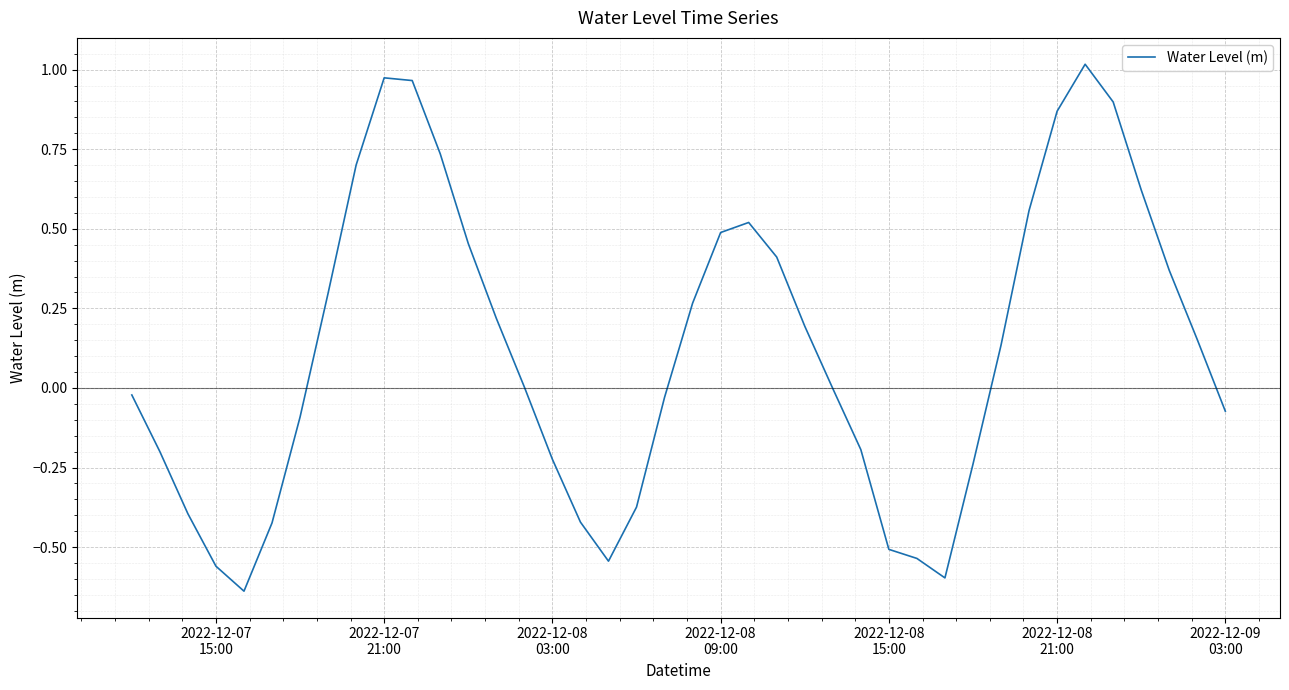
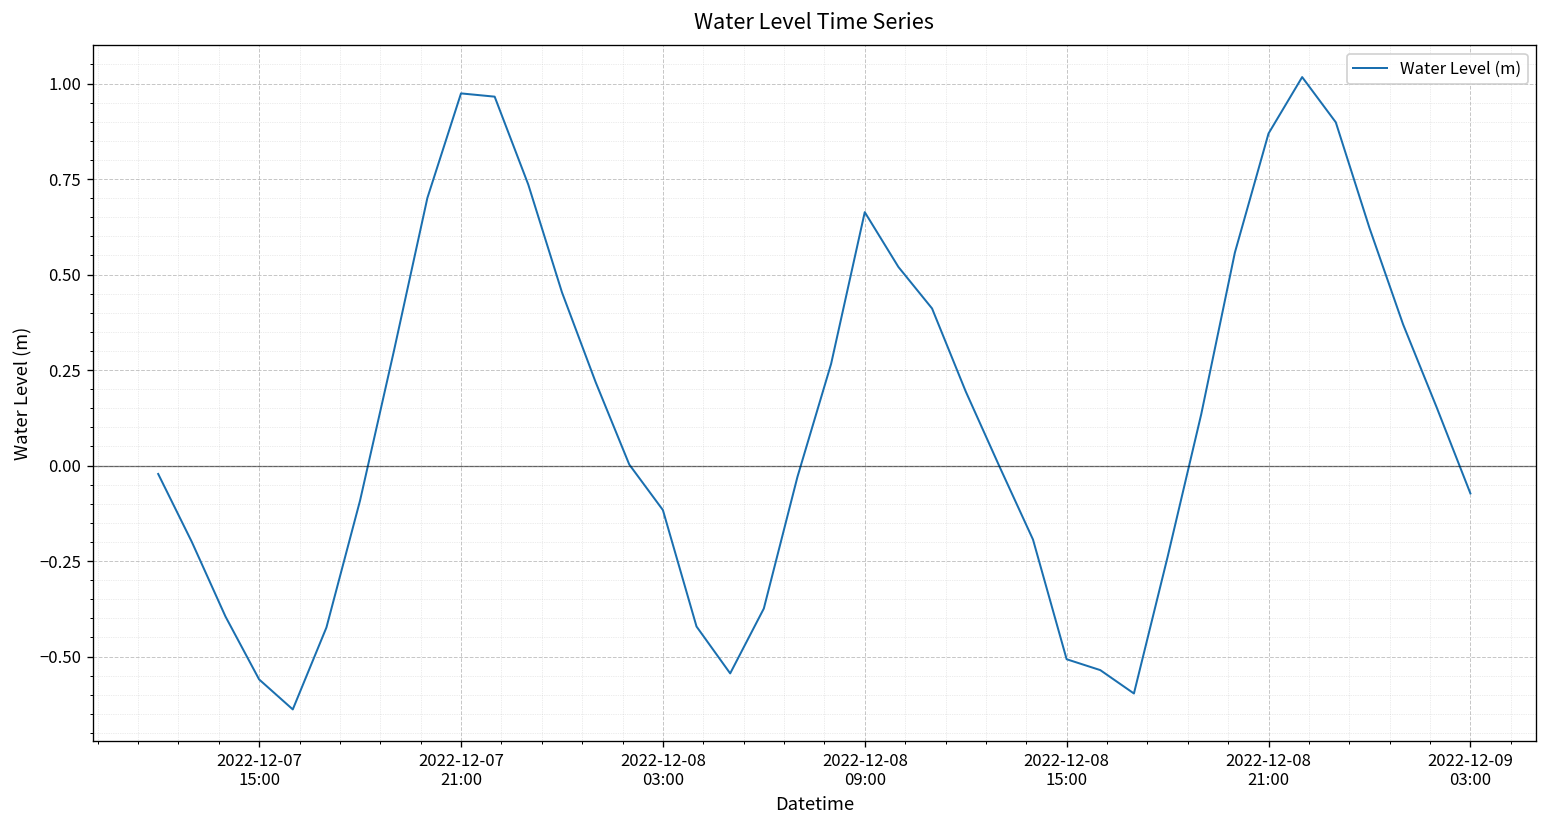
  {
    "2022-12-07 15:00": -0.56,
    "2022-12-07 21:00": 0.97,
-   "2022-12-08 03:00": -0.22,
-   "2022-12-08 09:00": 0.49,
+   "2022-12-08 03:00": -0.12,
+   "2022-12-08 09:00": 0.66,
    "2022-12-08 15:00": -0.51,
    "2022-12-08 21:00": 0.87,
    "2022-12-09 03:00": -0.07
  }
